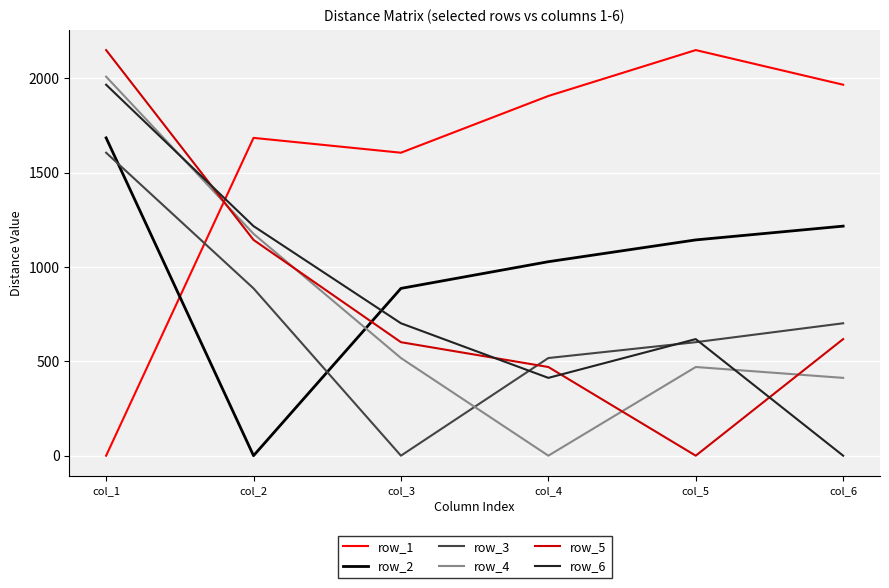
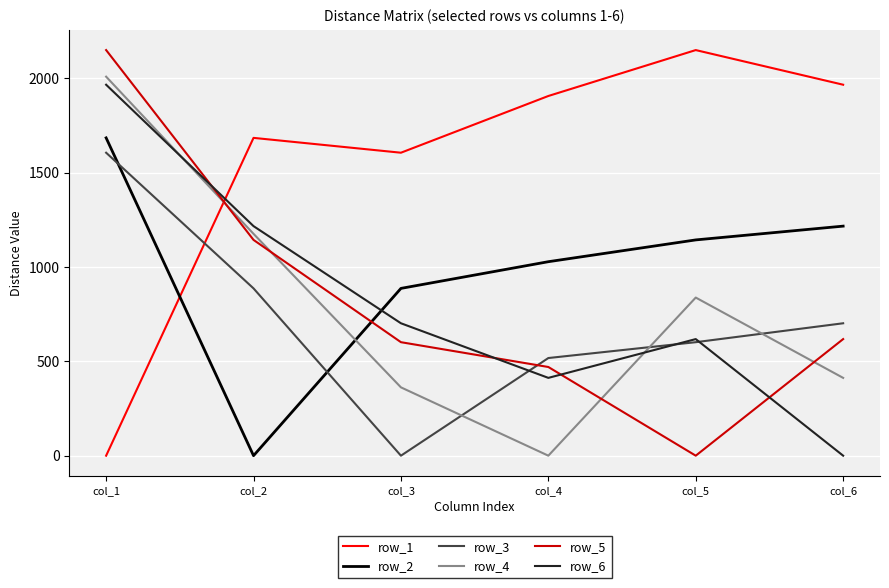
  {
    "row_4": {
      "col_1": 2010,
      "col_2": 1180,
-     "col_3": 520,
+     "col_3": 360,
      "col_4": 0,
-     "col_5": 470,
+     "col_5": 840,
      "col_6": 410
    }
  }
